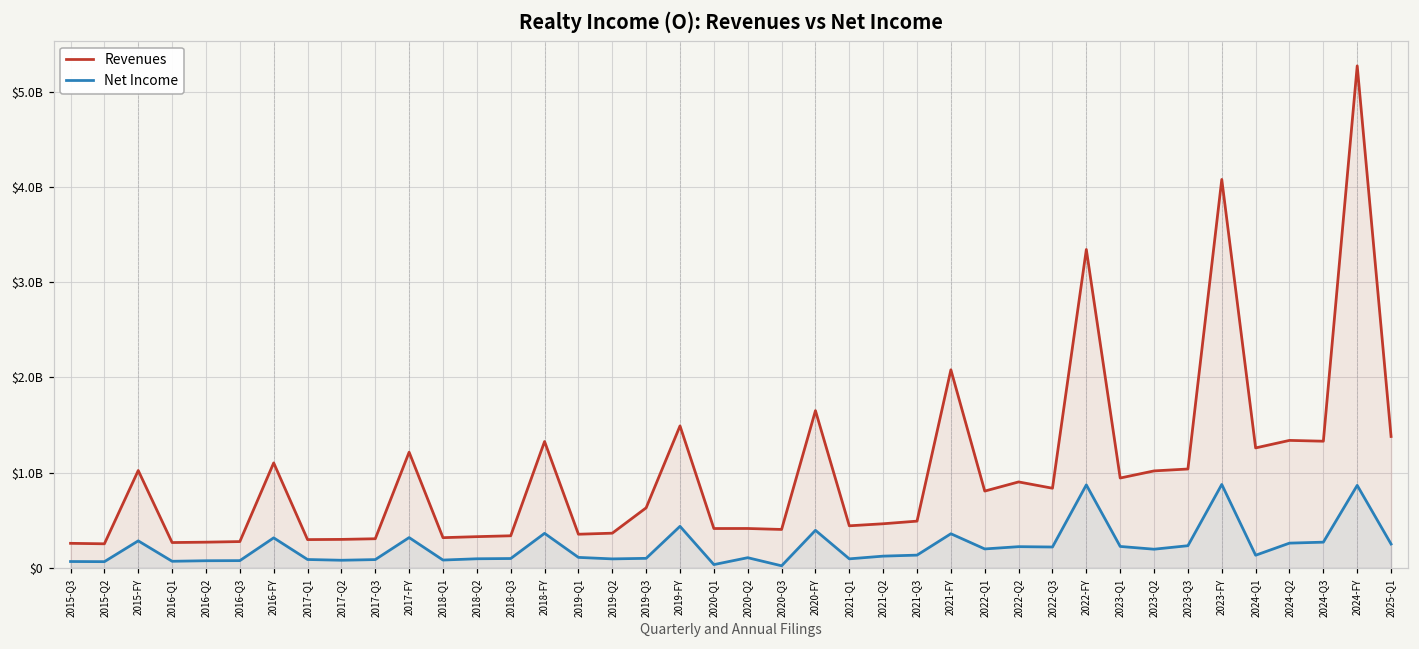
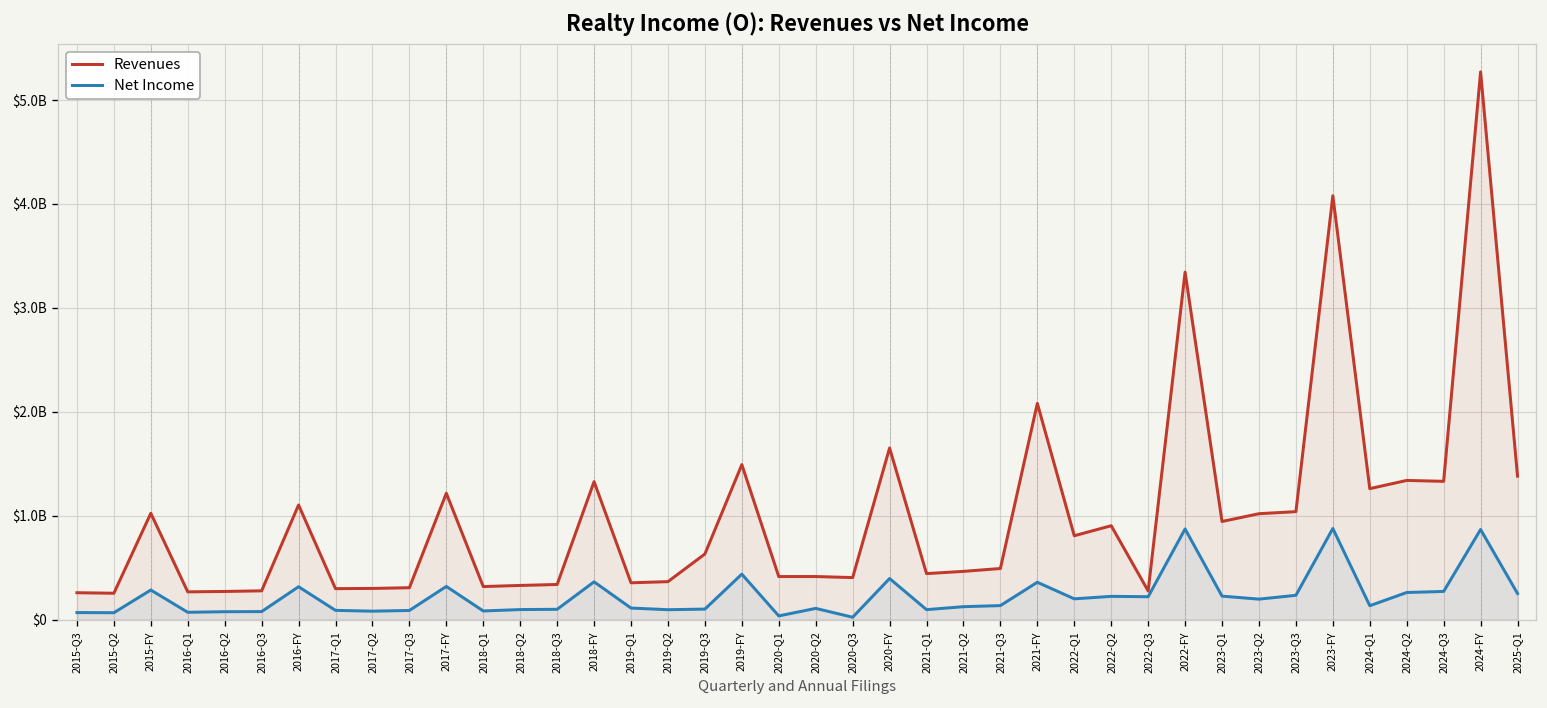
  {
    "Revenues": {
      "2015-Q3": "$300000000",
      "2015-Q2": "$300000000",
      "2015-FY": "$1000000000",
      "2016-Q1": "$300000000",
      "2016-Q2": "$300000000",
      "2016-Q3": "$300000000",
      "2016-FY": "$1100000000",
      "2017-Q1": "$300000000",
      "2017-Q2": "$300000000",
      "2017-Q3": "$300000000",
      "2017-FY": "$1200000000",
      "2018-Q1": "$300000000",
      "2018-Q2": "$300000000",
      "2018-Q3": "$300000000",
      "2018-FY": "$1300000000",
      "2019-Q1": "$400000000",
      "2019-Q2": "$400000000",
      "2019-Q3": "$600000000",
      "2019-FY": "$1500000000",
      "2020-Q1": "$400000000",
      "2020-Q2": "$400000000",
      "2020-Q3": "$400000000",
      "2020-FY": "$1700000000",
      "2021-Q1": "$400000000",
      "2021-Q2": "$500000000",
      "2021-Q3": "$500000000",
      "2021-FY": "$2100000000",
      "2022-Q1": "$800000000",
      "2022-Q2": "$900000000",
-     "2022-Q3": "$800000000",
+     "2022-Q3": "$300000000",
      "2022-FY": "$3300000000",
      "2023-Q1": "$900000000",
      "2023-Q2": "$1000000000",
      "2023-Q3": "$1000000000",
      "2023-FY": "$4100000000",
      "2024-Q1": "$1300000000",
      "2024-Q2": "$1300000000",
      "2024-Q3": "$1300000000",
      "2024-FY": "$5300000000",
      "2025-Q1": "$1400000000"
    },
    "Net Income": {
      "2015-Q3": "$100000000",
      "2015-Q2": "$100000000",
      "2015-FY": "$300000000",
      "2016-Q1": "$100000000",
      "2016-Q2": "$100000000",
      "2016-Q3": "$100000000",
      "2016-FY": "$300000000",
      "2017-Q1": "$100000000",
      "2017-Q2": "$100000000",
      "2017-Q3": "$100000000",
      "2017-FY": "$300000000",
      "2018-Q1": "$100000000",
      "2018-Q2": "$100000000",
      "2018-Q3": "$100000000",
      "2018-FY": "$400000000",
      "2019-Q1": "$100000000",
      "2019-Q2": "$100000000",
      "2019-Q3": "$100000000",
      "2019-FY": "$400000000",
      "2020-Q1": "$0",
      "2020-Q2": "$100000000",
      "2020-Q3": "$0",
      "2020-FY": "$400000000",
      "2021-Q1": "$100000000",
      "2021-Q2": "$100000000",
      "2021-Q3": "$100000000",
      "2021-FY": "$400000000",
      "2022-Q1": "$200000000",
      "2022-Q2": "$200000000",
      "2022-Q3": "$200000000",
      "2022-FY": "$900000000",
      "2023-Q1": "$200000000",
      "2023-Q2": "$200000000",
      "2023-Q3": "$200000000",
      "2023-FY": "$900000000",
      "2024-Q1": "$100000000",
      "2024-Q2": "$300000000",
      "2024-Q3": "$300000000",
      "2024-FY": "$900000000",
      "2025-Q1": "$300000000"
    }
  }
